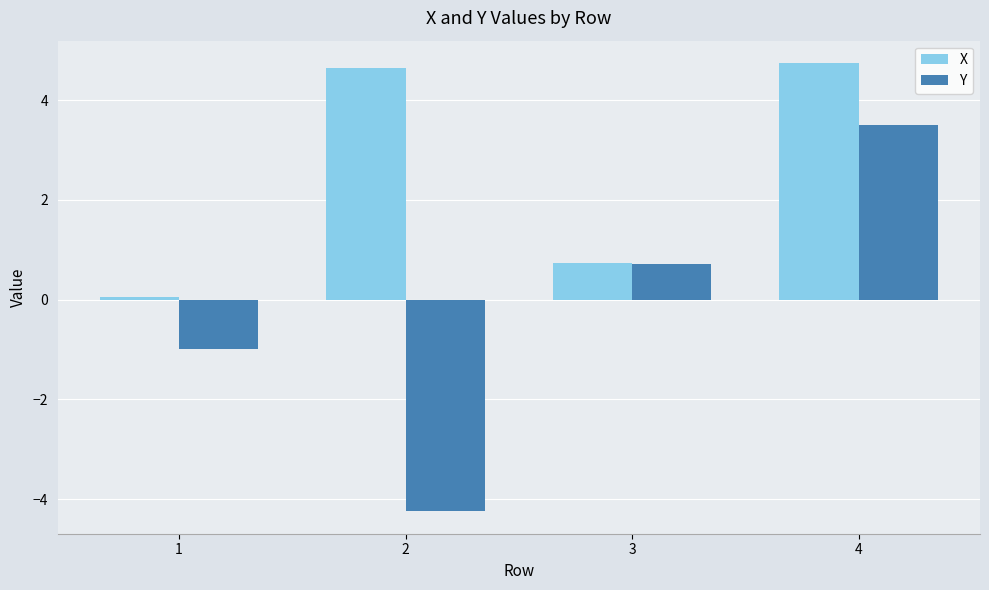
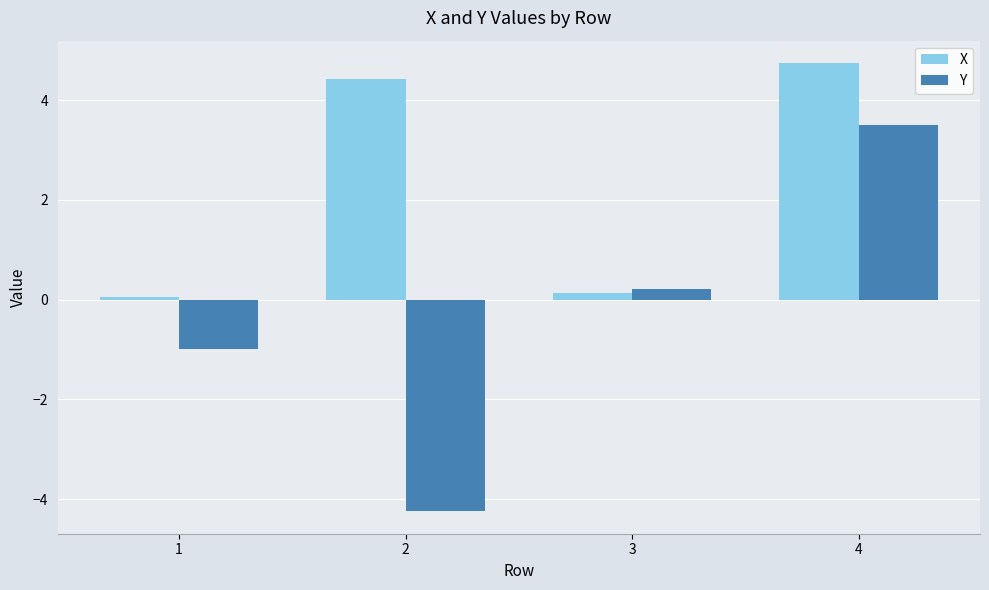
  {
    "X": {
      "1": 0.1,
-     "2": 4.6,
-     "3": 0.7,
+     "2": 4.4,
+     "3": 0.1,
      "4": 4.7
    },
    "Y": {
      "1": -1.0,
      "2": -4.2,
-     "3": 0.7,
+     "3": 0.2,
      "4": 3.5
    }
  }
